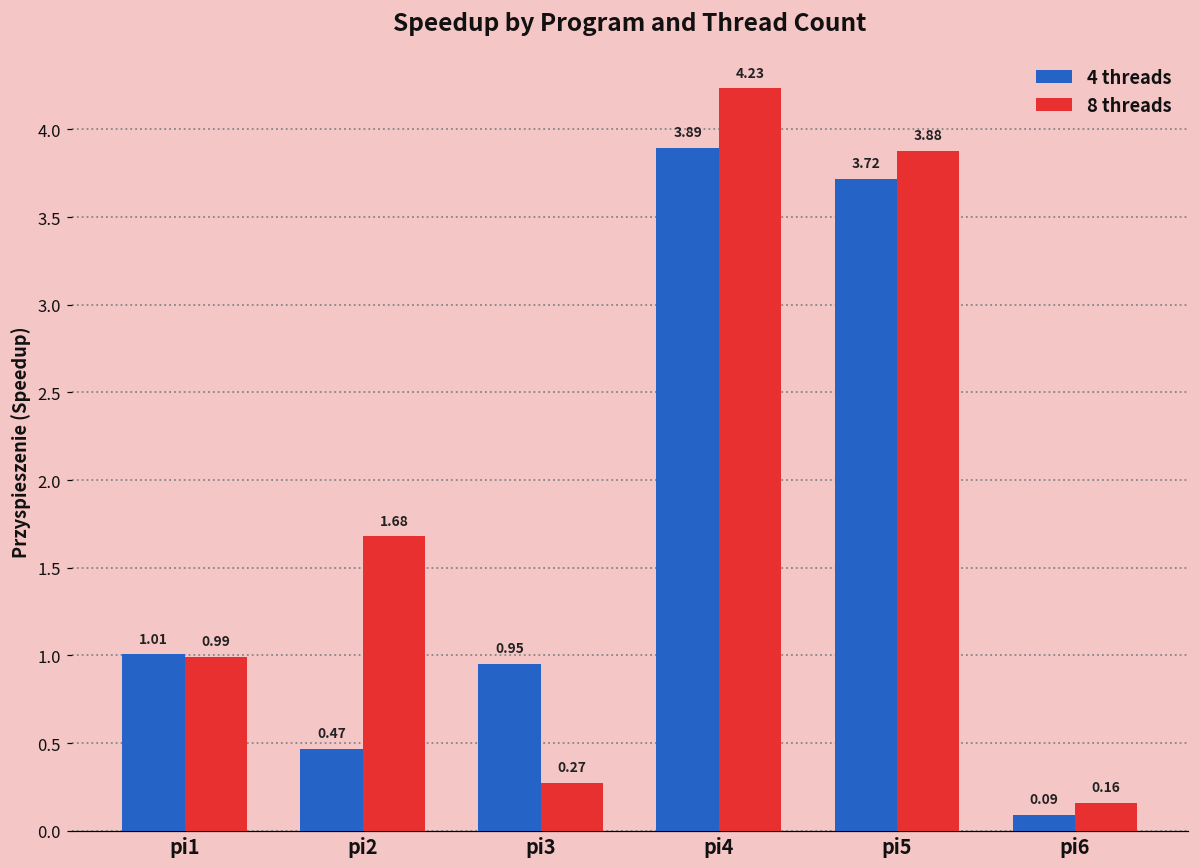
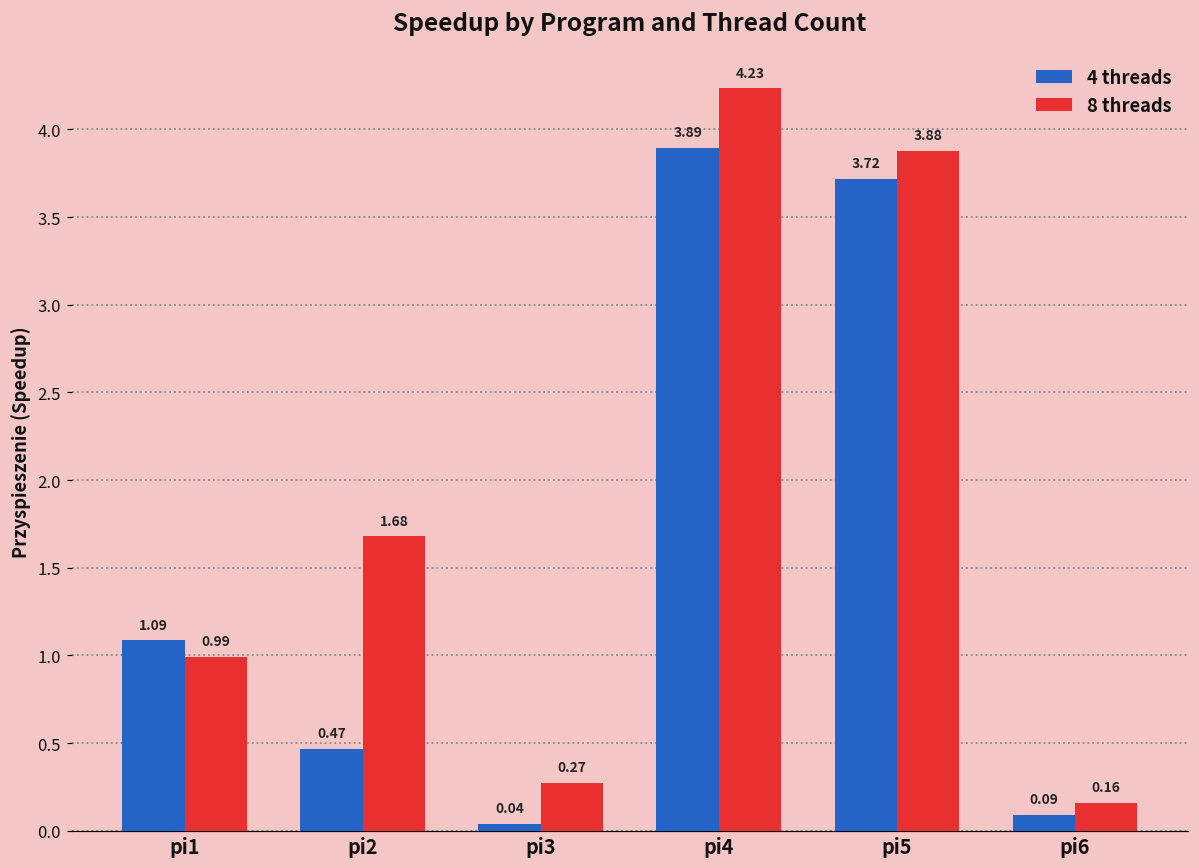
  {
    "4 threads": {
-     "pi1": 1.01,
+     "pi1": 1.09,
      "pi2": 0.47,
-     "pi3": 0.95,
+     "pi3": 0.04,
      "pi4": 3.89,
      "pi5": 3.72,
      "pi6": 0.09
    },
    "8 threads": {
      "pi1": 0.99,
      "pi2": 1.68,
      "pi3": 0.27,
      "pi4": 4.23,
      "pi5": 3.88,
      "pi6": 0.16
    }
  }
